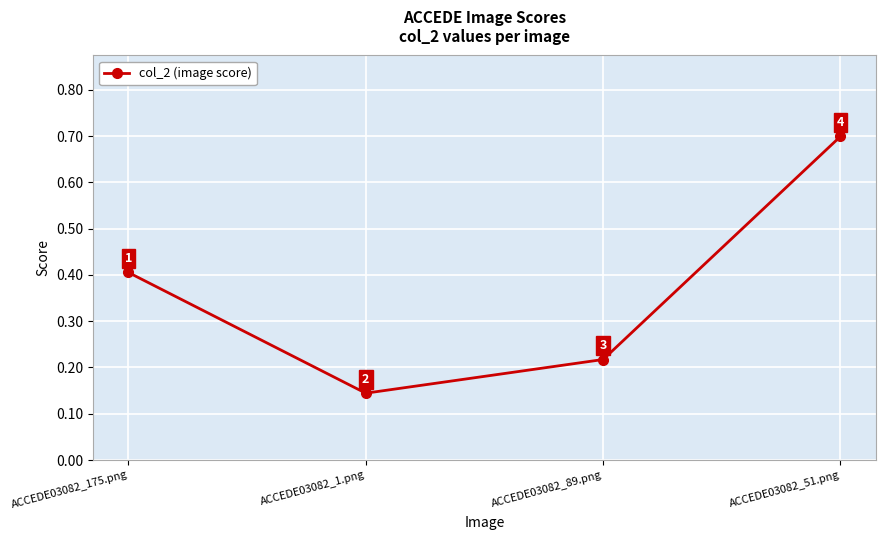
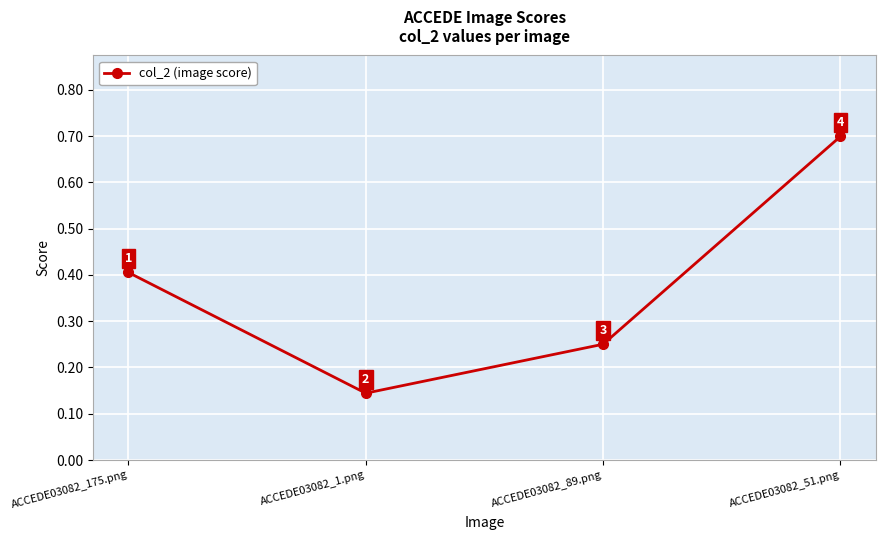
  {
-   "ACCEDE03082_89.png": 0.22
+   "ACCEDE03082_89.png": 0.25
  }
